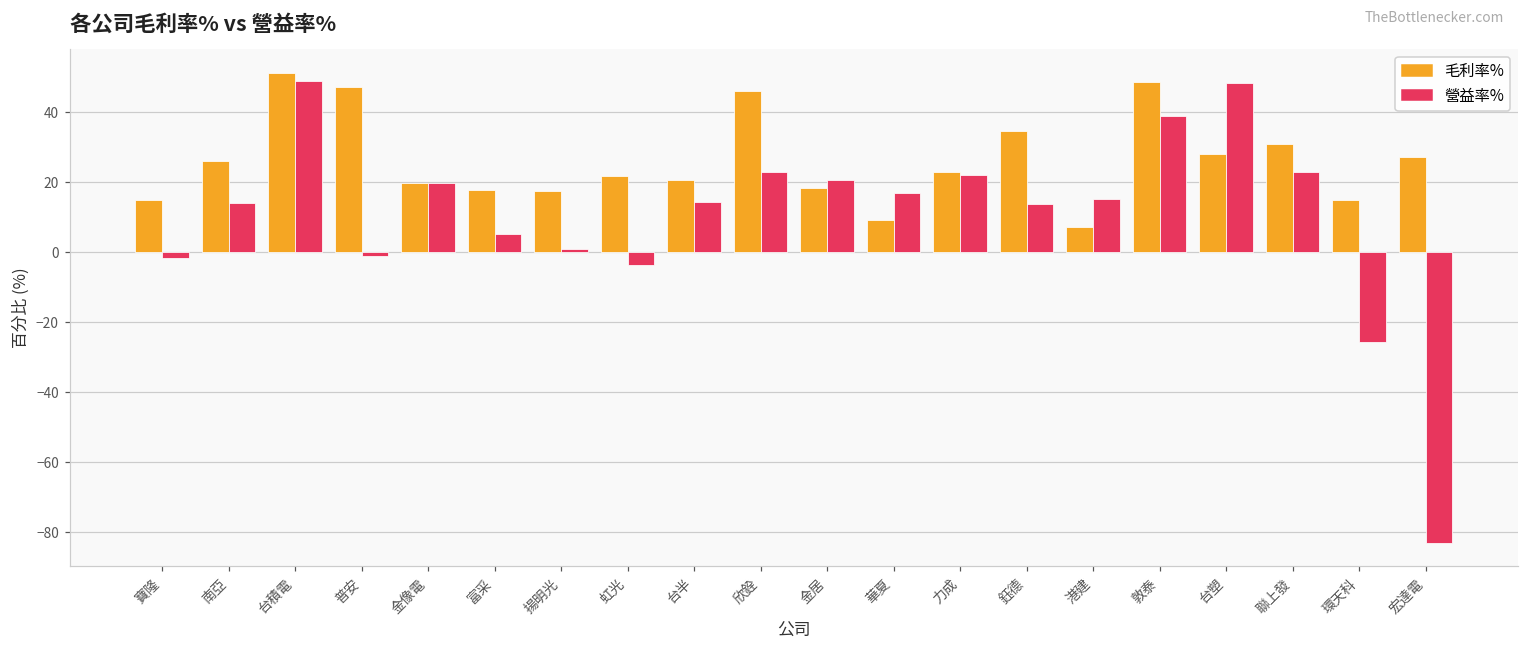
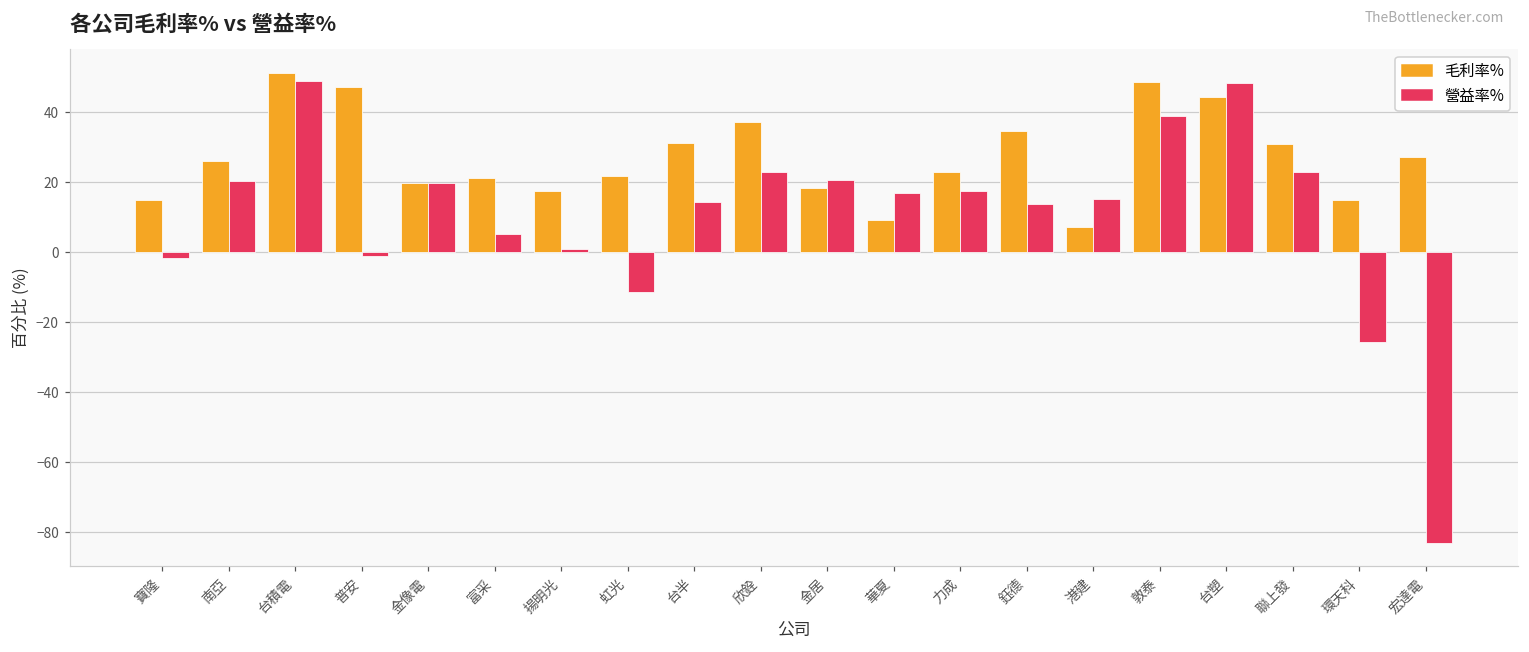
  {
    "毛利率%": {
      "寶隆": 15,
      "南亞": 26,
      "台積電": 51,
      "普安": 47,
      "金像電": 20,
-     "富采": 18,
+     "富采": 21,
      "揚明光": 18,
      "虹光": 22,
-     "台半": 21,
-     "欣銓": 46,
+     "台半": 31,
+     "欣銓": 37,
      "金居": 18,
      "華夏": 9,
      "力成": 23,
      "鈺德": 35,
      "港建": 7,
      "敦泰": 49,
-     "台塑": 28,
+     "台塑": 44,
      "聯上發": 31,
      "環天科": 15,
      "宏達電": 27
    },
    "營益率%": {
      "寶隆": -2,
-     "南亞": 14,
+     "南亞": 20,
      "台積電": 49,
      "普安": -1,
      "金像電": 20,
      "富采": 5,
-     "虹光": -4,
+     "虹光": -11,
      "台半": 14,
      "欣銓": 23,
      "金居": 20,
      "華夏": 17,
-     "力成": 22,
+     "力成": 17,
      "鈺德": 14,
      "港建": 15,
      "敦泰": 39,
      "台塑": 48,
      "聯上發": 23,
      "環天科": -26,
      "宏達電": -83
    }
  }
